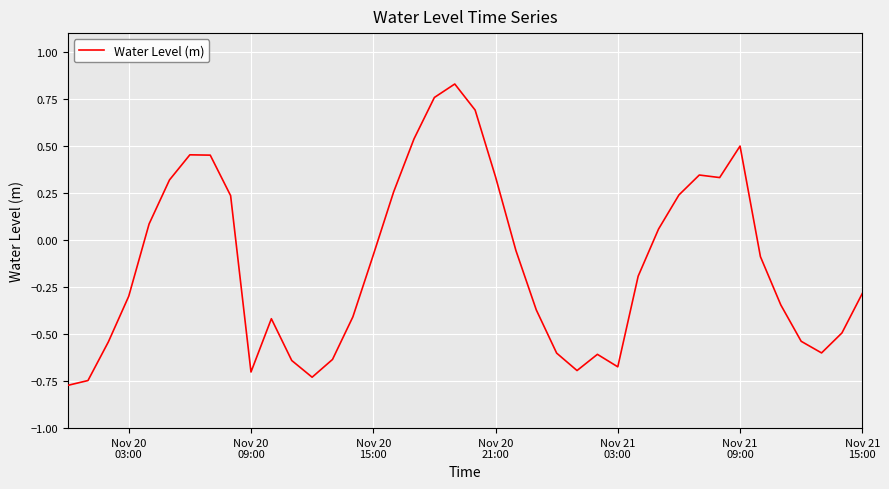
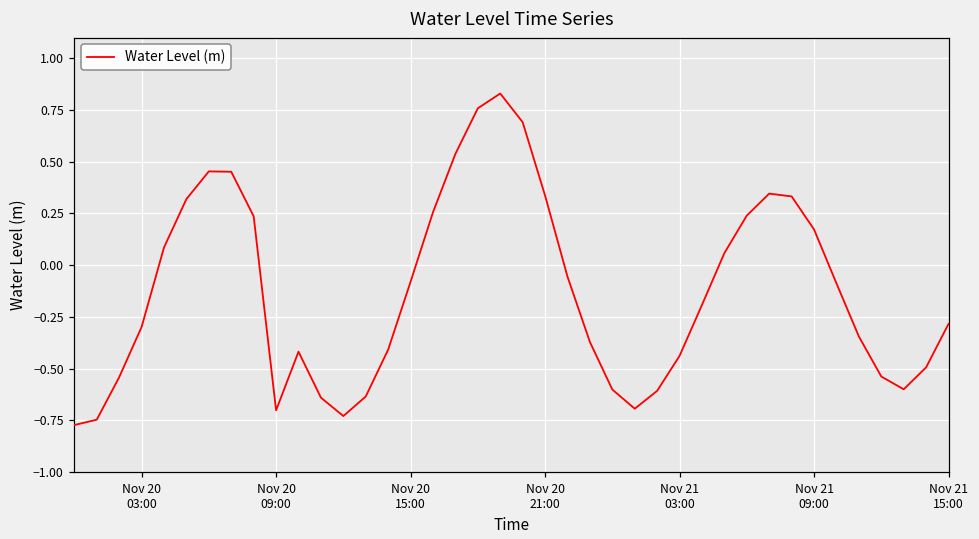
  {
    "Nov 20 03:00": -0.30,
    "Nov 20 09:00": -0.70,
    "Nov 20 15:00": -0.08,
    "Nov 20 21:00": 0.34,
-   "Nov 21 03:00": -0.67,
-   "Nov 21 09:00": 0.50,
+   "Nov 21 03:00": -0.44,
+   "Nov 21 09:00": 0.17,
    "Nov 21 15:00": -0.28
  }
